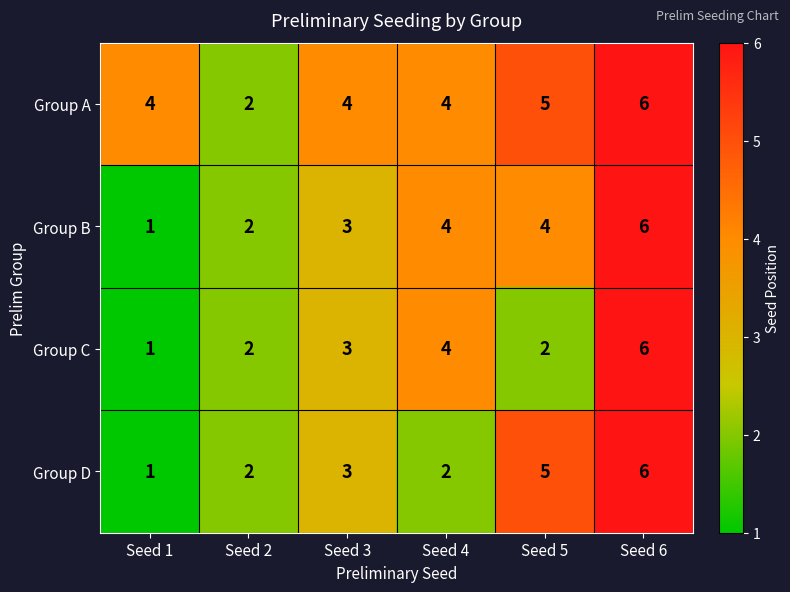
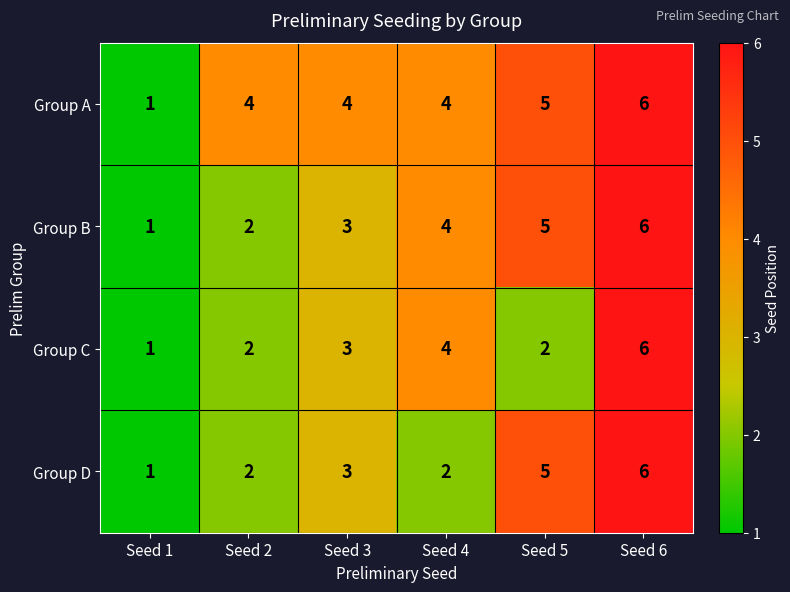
  {
    "Group A": {
-     "Seed 1": 4,
-     "Seed 2": 2,
+     "Seed 1": 1,
+     "Seed 2": 4,
      "Seed 3": 4,
      "Seed 4": 4,
      "Seed 5": 5,
      "Seed 6": 6
    },
    "Group B": {
      "Seed 1": 1,
      "Seed 2": 2,
      "Seed 3": 3,
      "Seed 4": 4,
-     "Seed 5": 4,
+     "Seed 5": 5,
      "Seed 6": 6
    },
    "Group C": {
      "Seed 1": 1,
      "Seed 2": 2,
      "Seed 3": 3,
      "Seed 4": 4,
      "Seed 5": 2,
      "Seed 6": 6
    },
    "Group D": {
      "Seed 1": 1,
      "Seed 2": 2,
      "Seed 3": 3,
      "Seed 4": 2,
      "Seed 5": 5,
      "Seed 6": 6
    }
  }
